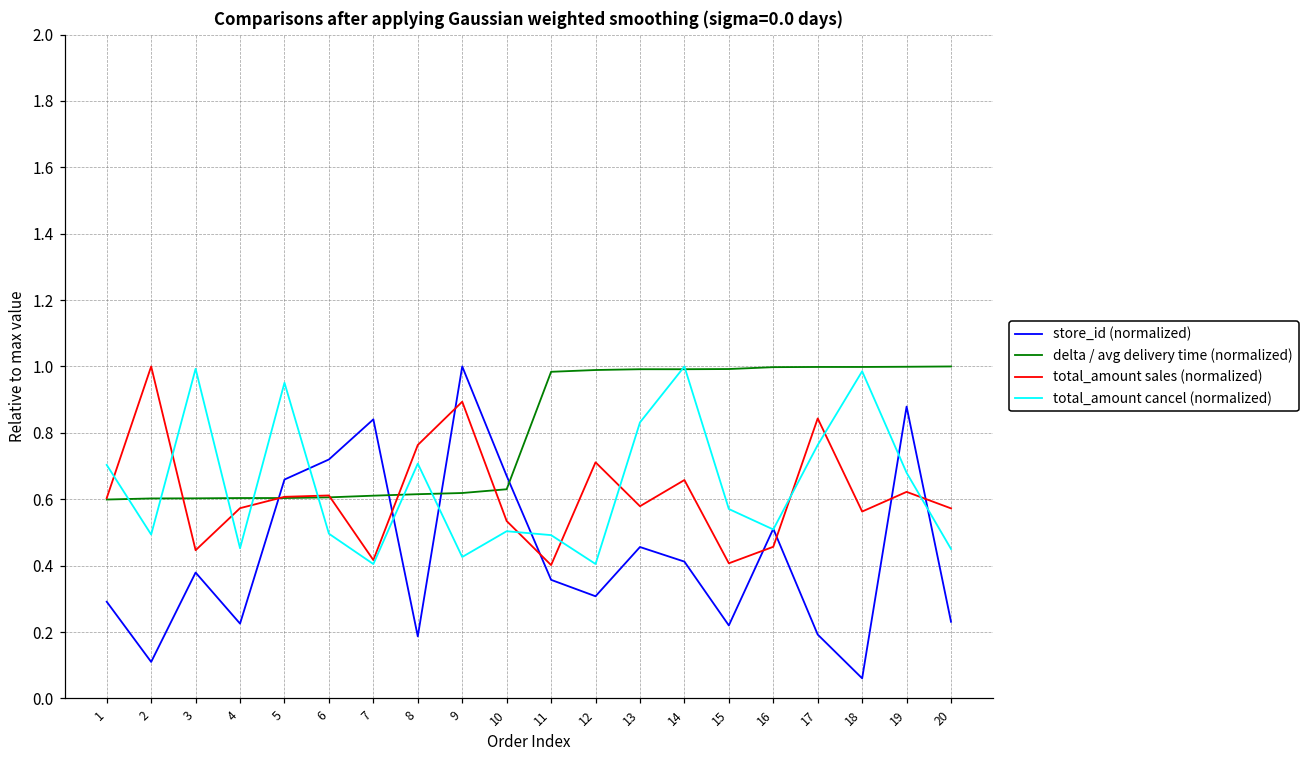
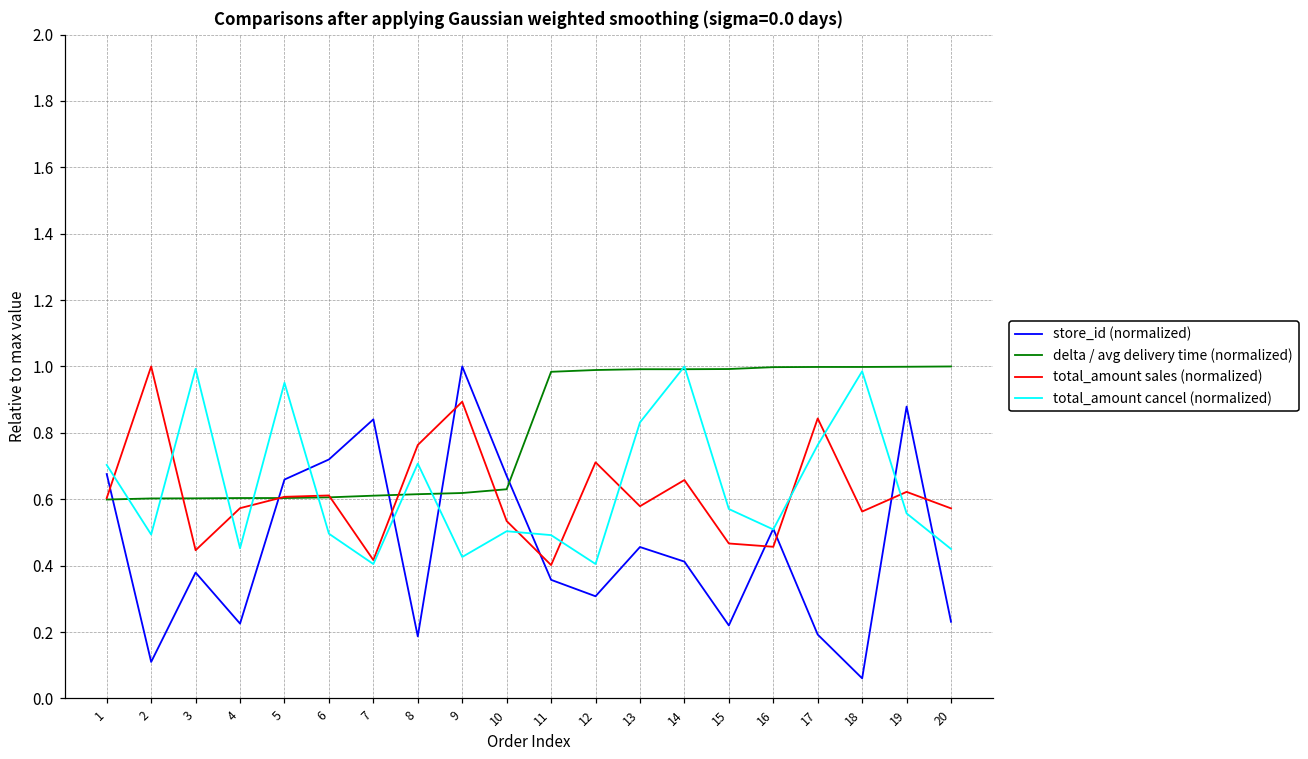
  {
    "store_id (normalized)": {
-     "1": 0.29,
+     "1": 0.68,
      "2": 0.11,
      "3": 0.38,
      "4": 0.23,
      "5": 0.66,
      "6": 0.72,
      "7": 0.84,
      "8": 0.19,
      "9": 1.00,
      "10": 0.67,
      "11": 0.36,
      "12": 0.31,
      "13": 0.46,
      "14": 0.41,
      "15": 0.22,
      "17": 0.19,
      "18": 0.06,
      "19": 0.88,
      "20": 0.23
    },
    "delta / avg delivery time (normalized)": {
      "2": 0.60,
      "3": 0.60,
      "4": 0.60,
      "7": 0.61,
      "8": 0.62,
      "9": 0.62,
      "10": 0.63,
      "11": 0.98,
      "12": 0.99,
      "13": 0.99,
      "14": 0.99,
      "15": 0.99,
      "16": 1.00,
      "17": 1.00,
      "18": 1.00,
      "19": 1.00,
      "20": 1.00
    },
    "total_amount sales (normalized)": {
      "2": 1.00,
      "3": 0.45,
      "4": 0.57,
      "7": 0.42,
      "8": 0.76,
      "9": 0.89,
      "10": 0.53,
      "11": 0.40,
      "12": 0.71,
      "13": 0.58,
      "14": 0.66,
-     "15": 0.41,
+     "15": 0.47,
      "16": 0.46,
      "17": 0.84,
      "18": 0.56,
      "19": 0.62,
      "20": 0.57
    },
    "total_amount cancel (normalized)": {
      "1": 0.70,
      "2": 0.49,
      "3": 0.99,
      "4": 0.45,
      "5": 0.95,
      "6": 0.50,
      "7": 0.40,
      "8": 0.71,
      "9": 0.43,
      "10": 0.50,
      "11": 0.49,
      "12": 0.40,
      "13": 0.83,
      "14": 1.00,
      "15": 0.57,
      "17": 0.76,
      "18": 0.99,
-     "19": 0.68,
+     "19": 0.56,
      "20": 0.45
    }
  }
